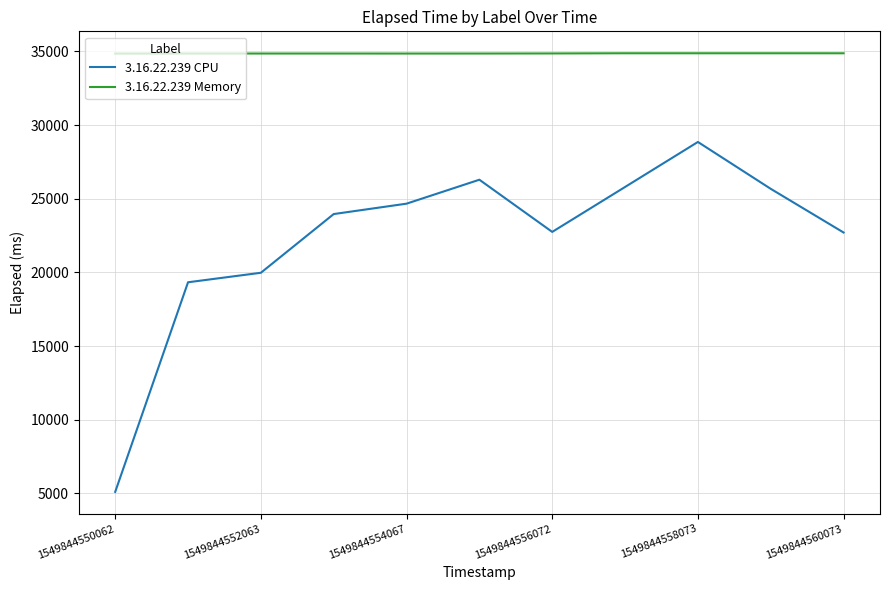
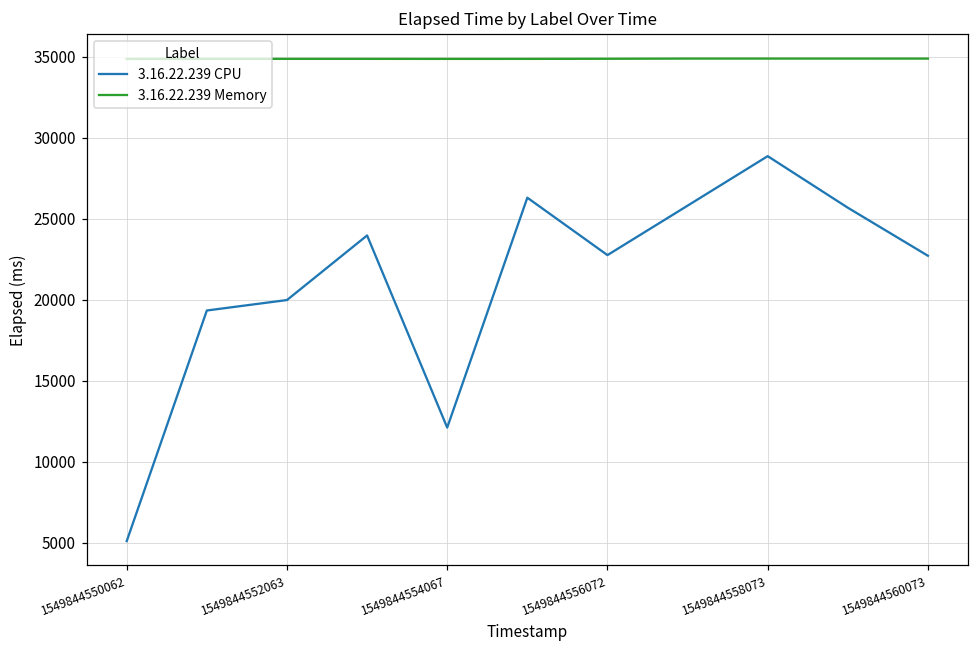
  {
    "3.16.22.239 CPU": {
      "1549844550062": 5100,
      "1549844552063": 20000,
-     "1549844554067": 24700,
+     "1549844554067": 12100,
      "1549844556072": 22700,
      "1549844558073": 28900,
      "1549844560073": 22700
    },
    "3.16.22.239 Memory": {
      "1549844552063": 34900,
      "1549844554067": 34900,
      "1549844556072": 34900,
      "1549844558073": 34900,
      "1549844560073": 34900
    }
  }
